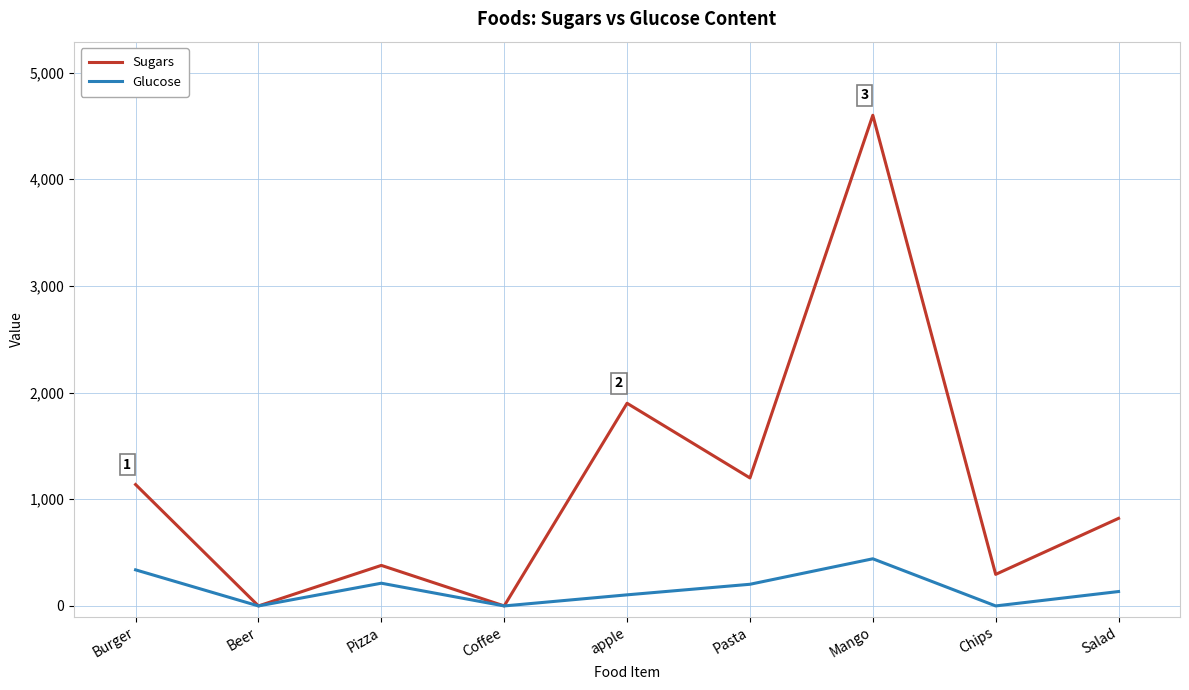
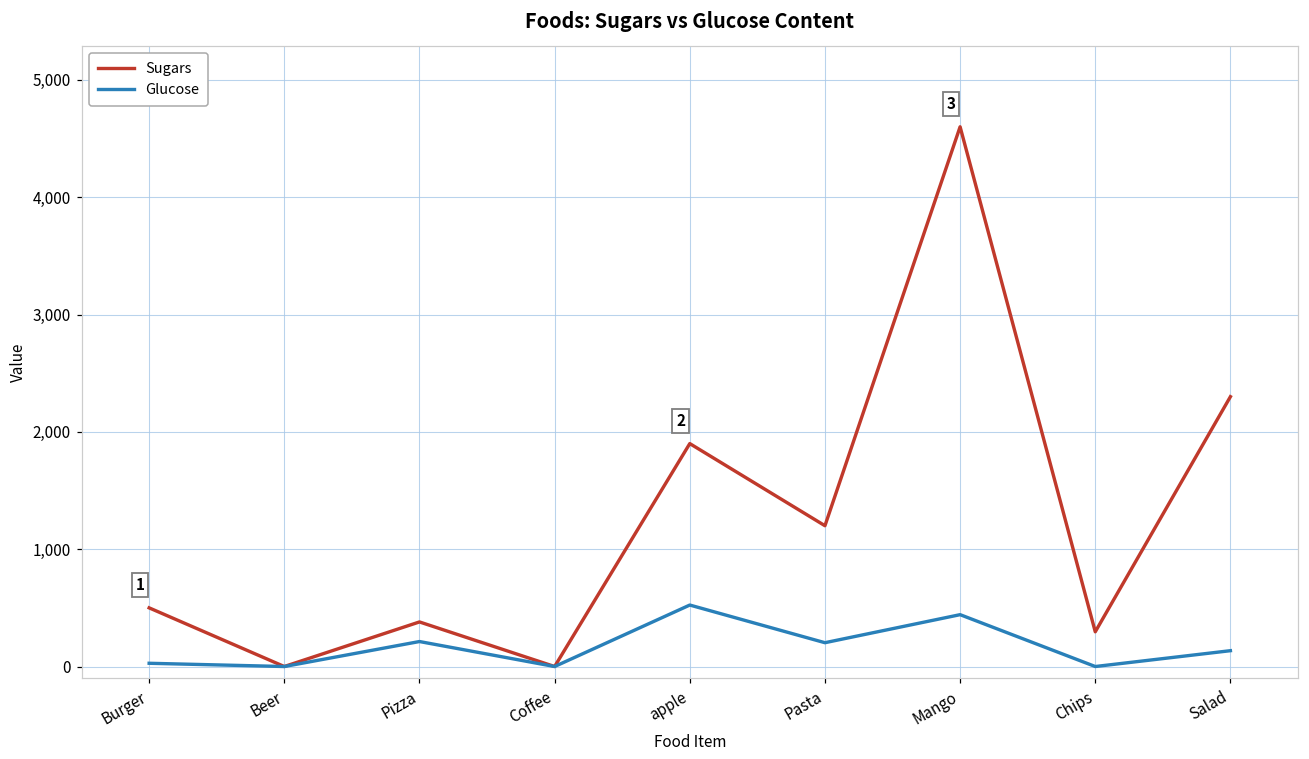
  {
    "Sugars": {
-     "Burger": "1,140",
+     "Burger": "500",
      "Pizza": "380",
      "Pasta": "1,200",
      "Chips": "300",
-     "Salad": "820"
+     "Salad": "2,300"
    },
    "Glucose": {
-     "Burger": "340",
+     "Burger": "30",
      "Pizza": "210",
-     "apple": "100",
+     "apple": "520",
      "Pasta": "200",
      "Mango": "440",
      "Chips": "0",
      "Salad": "140"
    }
  }
